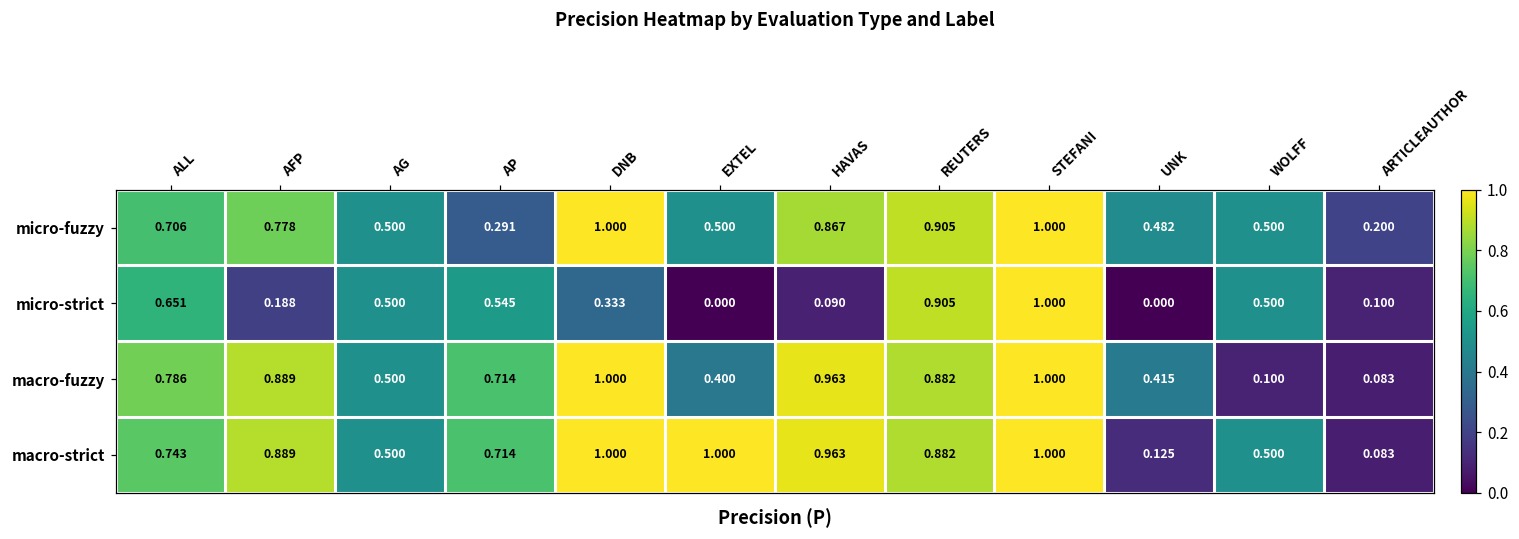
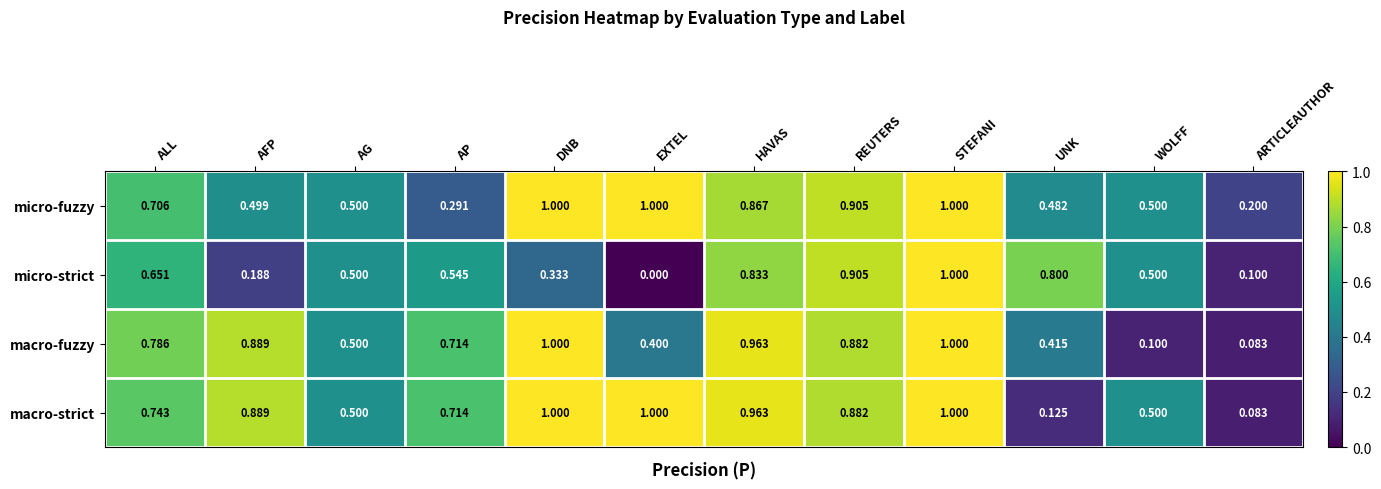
  {
    "micro-fuzzy": {
      "ALL": 0.706,
-     "AFP": 0.778,
+     "AFP": 0.499,
      "AG": 0.500,
      "AP": 0.291,
      "DNB": 1.000,
-     "EXTEL": 0.500,
+     "EXTEL": 1.000,
      "HAVAS": 0.867,
      "REUTERS": 0.905,
      "STEFANI": 1.000,
      "UNK": 0.482,
      "WOLFF": 0.500,
      "ARTICLEAUTHOR": 0.200
    },
    "micro-strict": {
      "ALL": 0.651,
      "AFP": 0.188,
      "AG": 0.500,
      "AP": 0.545,
      "DNB": 0.333,
      "EXTEL": 0.000,
-     "HAVAS": 0.090,
+     "HAVAS": 0.833,
      "REUTERS": 0.905,
      "STEFANI": 1.000,
-     "UNK": 0.000,
+     "UNK": 0.800,
      "WOLFF": 0.500,
      "ARTICLEAUTHOR": 0.100
    },
    "macro-fuzzy": {
      "ALL": 0.786,
      "AFP": 0.889,
      "AG": 0.500,
      "AP": 0.714,
      "DNB": 1.000,
      "EXTEL": 0.400,
      "HAVAS": 0.963,
      "REUTERS": 0.882,
      "STEFANI": 1.000,
      "UNK": 0.415,
      "WOLFF": 0.100,
      "ARTICLEAUTHOR": 0.083
    },
    "macro-strict": {
      "ALL": 0.743,
      "AFP": 0.889,
      "AG": 0.500,
      "AP": 0.714,
      "DNB": 1.000,
      "EXTEL": 1.000,
      "HAVAS": 0.963,
      "REUTERS": 0.882,
      "STEFANI": 1.000,
      "UNK": 0.125,
      "WOLFF": 0.500,
      "ARTICLEAUTHOR": 0.083
    }
  }
